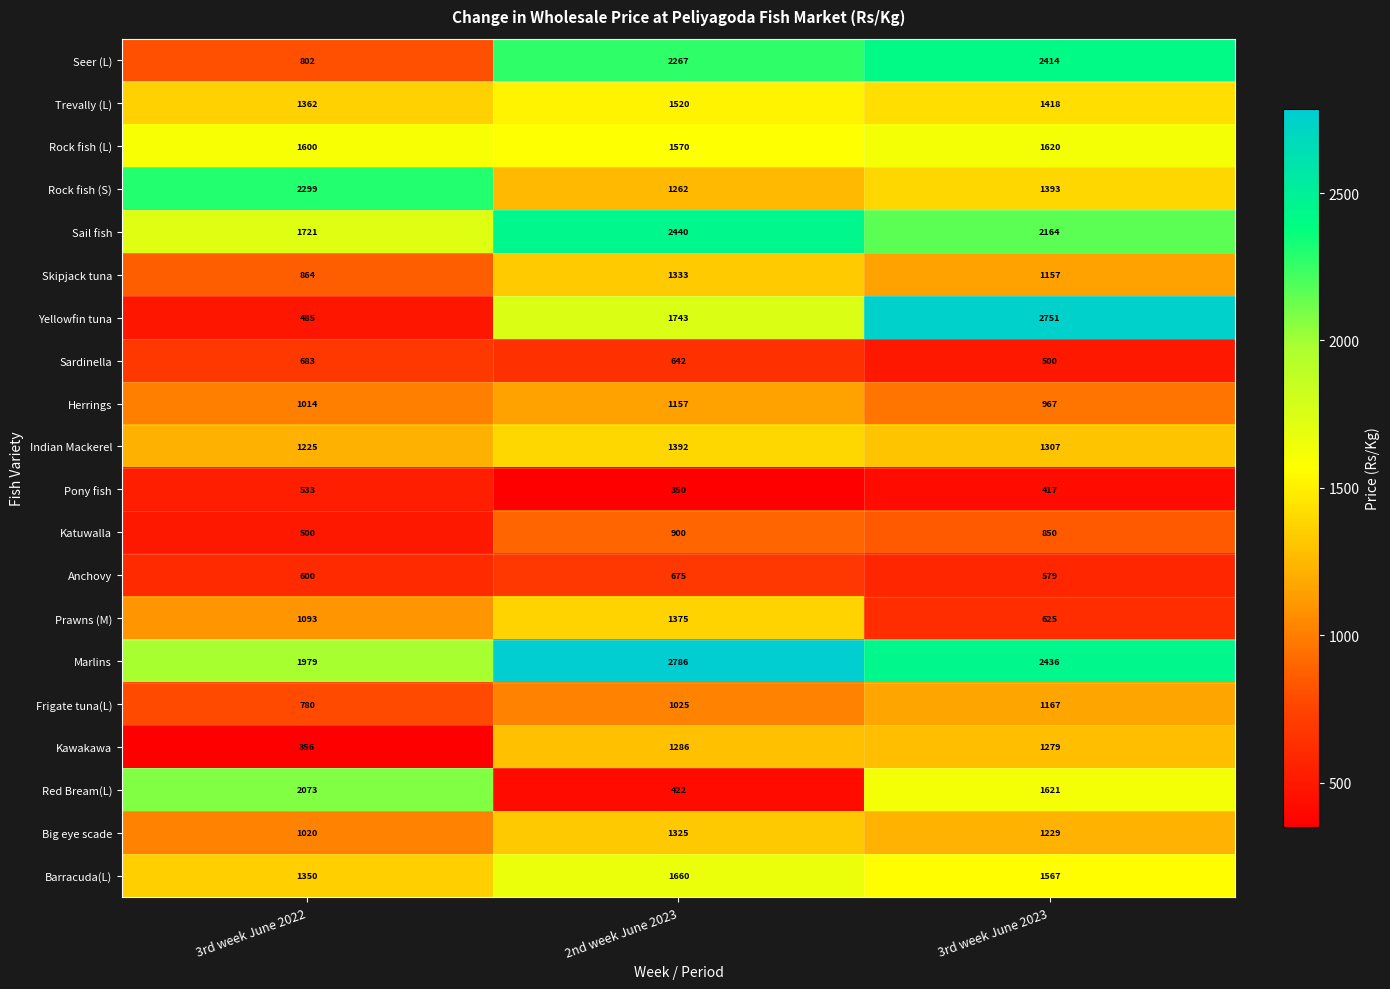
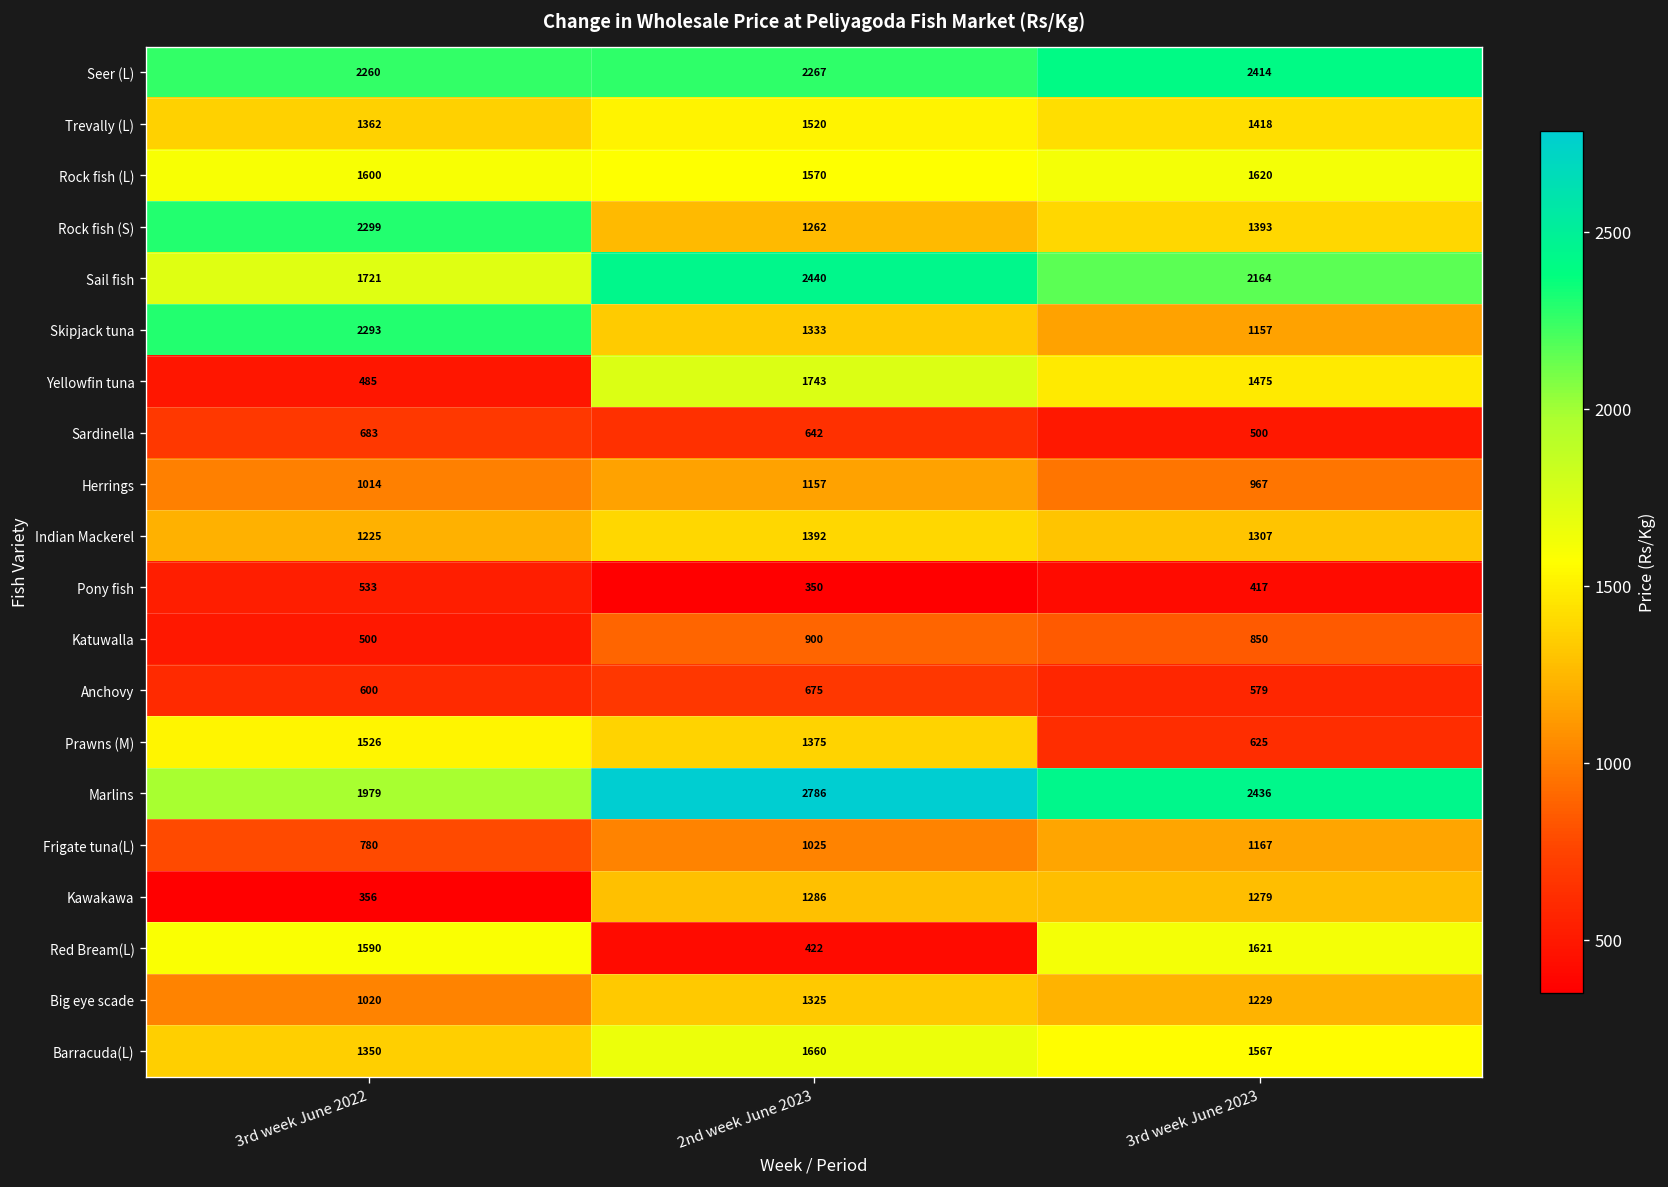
  {
    "Seer (L)": {
-     "3rd week June 2022": 802,
+     "3rd week June 2022": 2260,
      "2nd week June 2023": 2267,
      "3rd week June 2023": 2414
    },
    "Trevally (L)": {
      "3rd week June 2022": 1362,
      "2nd week June 2023": 1520,
      "3rd week June 2023": 1418
    },
    "Rock fish (L)": {
      "3rd week June 2022": 1600,
      "2nd week June 2023": 1570,
      "3rd week June 2023": 1620
    },
    "Rock fish (S)": {
      "3rd week June 2022": 2299,
      "2nd week June 2023": 1262,
      "3rd week June 2023": 1393
    },
    "Sail fish": {
      "3rd week June 2022": 1721,
      "2nd week June 2023": 2440,
      "3rd week June 2023": 2164
    },
    "Skipjack tuna": {
-     "3rd week June 2022": 864,
+     "3rd week June 2022": 2293,
      "2nd week June 2023": 1333,
      "3rd week June 2023": 1157
    },
    "Yellowfin tuna": {
      "3rd week June 2022": 485,
      "2nd week June 2023": 1743,
-     "3rd week June 2023": 2751
+     "3rd week June 2023": 1475
    },
    "Sardinella": {
      "3rd week June 2022": 683,
      "2nd week June 2023": 642,
      "3rd week June 2023": 500
    },
    "Herrings": {
      "3rd week June 2022": 1014,
      "2nd week June 2023": 1157,
      "3rd week June 2023": 967
    },
    "Indian Mackerel": {
      "3rd week June 2022": 1225,
      "2nd week June 2023": 1392,
      "3rd week June 2023": 1307
    },
    "Pony fish": {
      "3rd week June 2022": 533,
      "2nd week June 2023": 350,
      "3rd week June 2023": 417
    },
    "Katuwalla": {
      "3rd week June 2022": 500,
      "2nd week June 2023": 900,
      "3rd week June 2023": 850
    },
    "Anchovy": {
      "3rd week June 2022": 600,
      "2nd week June 2023": 675,
      "3rd week June 2023": 579
    },
    "Prawns (M)": {
-     "3rd week June 2022": 1093,
+     "3rd week June 2022": 1526,
      "2nd week June 2023": 1375,
      "3rd week June 2023": 625
    },
    "Marlins": {
      "3rd week June 2022": 1979,
      "2nd week June 2023": 2786,
      "3rd week June 2023": 2436
    },
    "Frigate tuna(L)": {
      "3rd week June 2022": 780,
      "2nd week June 2023": 1025,
      "3rd week June 2023": 1167
    },
    "Kawakawa": {
      "3rd week June 2022": 356,
      "2nd week June 2023": 1286,
      "3rd week June 2023": 1279
    },
    "Red Bream(L)": {
-     "3rd week June 2022": 2073,
+     "3rd week June 2022": 1590,
      "2nd week June 2023": 422,
      "3rd week June 2023": 1621
    },
    "Big eye scade": {
      "3rd week June 2022": 1020,
      "2nd week June 2023": 1325,
      "3rd week June 2023": 1229
    },
    "Barracuda(L)": {
      "3rd week June 2022": 1350,
      "2nd week June 2023": 1660,
      "3rd week June 2023": 1567
    }
  }
